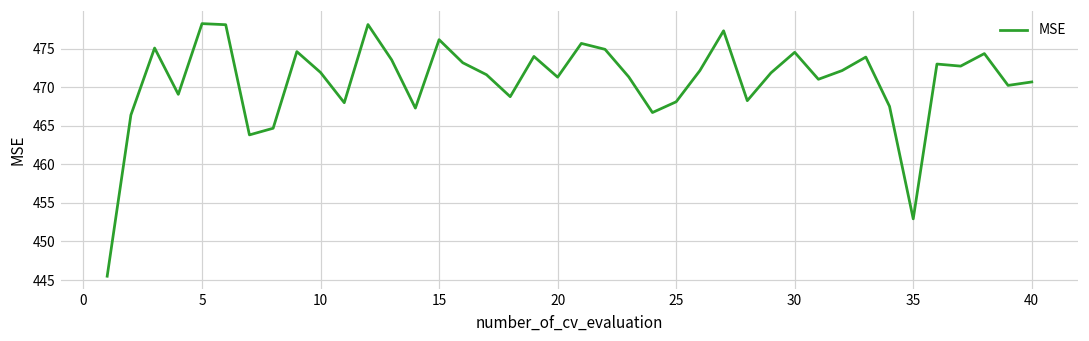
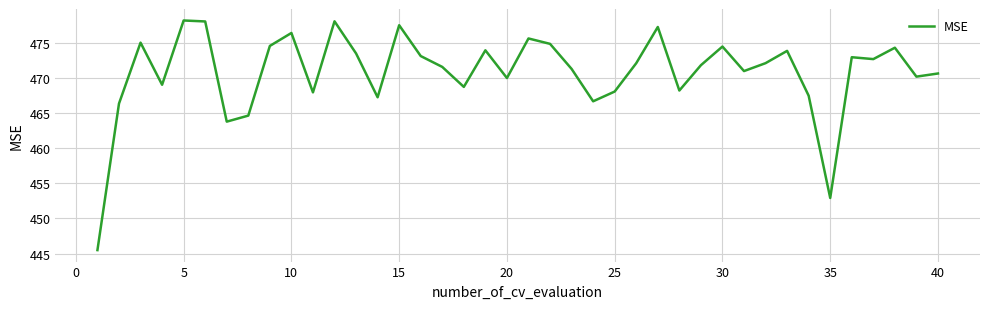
  {
    "5": 478,
-   "10": 472,
-   "15": 476,
-   "20": 471,
+   "10": 476,
+   "15": 478,
+   "20": 470,
    "25": 468,
    "30": 475,
    "35": 453,
    "40": 471
  }
